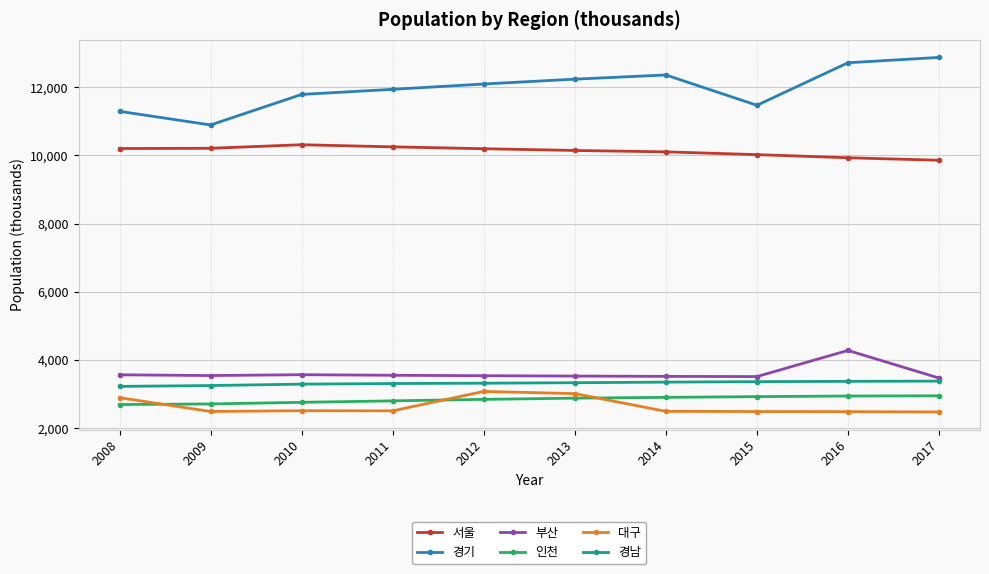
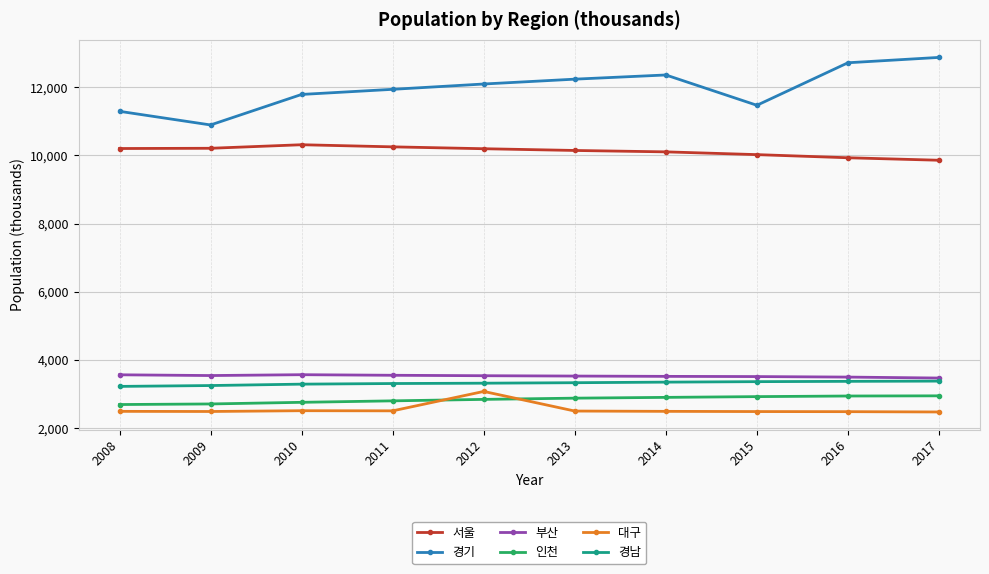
  {
    "서울": {
      "2008": "10,200",
      "2009": "10,200",
      "2010": "10,300",
      "2011": "10,300",
      "2012": "10,200",
      "2013": "10,100",
      "2014": "10,100",
      "2015": "10,000",
      "2016": "9,900",
      "2017": "9,900"
    },
    "경기": {
      "2008": "11,300",
      "2009": "10,900",
      "2010": "11,800",
      "2011": "11,900",
      "2012": "12,100",
      "2013": "12,200",
      "2014": "12,400",
      "2015": "11,500",
      "2016": "12,700",
      "2017": "12,900"
    },
    "부산": {
      "2008": "3,600",
      "2009": "3,500",
      "2010": "3,600",
      "2011": "3,600",
      "2012": "3,500",
      "2013": "3,500",
      "2014": "3,500",
      "2015": "3,500",
-     "2016": "4,300",
+     "2016": "3,500",
      "2017": "3,500"
    },
    "대구": {
-     "2008": "2,900",
+     "2008": "2,500",
      "2009": "2,500",
      "2010": "2,500",
      "2011": "2,500",
      "2012": "3,100",
-     "2013": "3,000",
+     "2013": "2,500",
      "2014": "2,500",
      "2015": "2,500",
      "2016": "2,500",
      "2017": "2,500"
    }
  }
